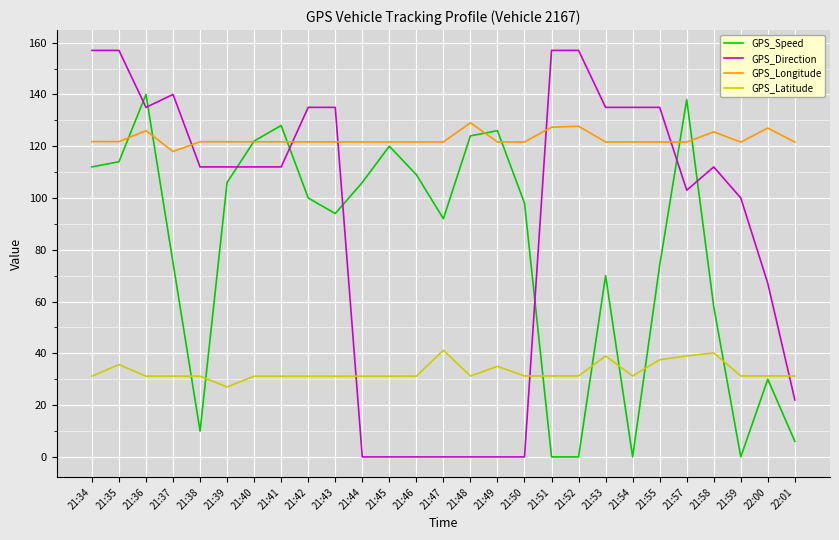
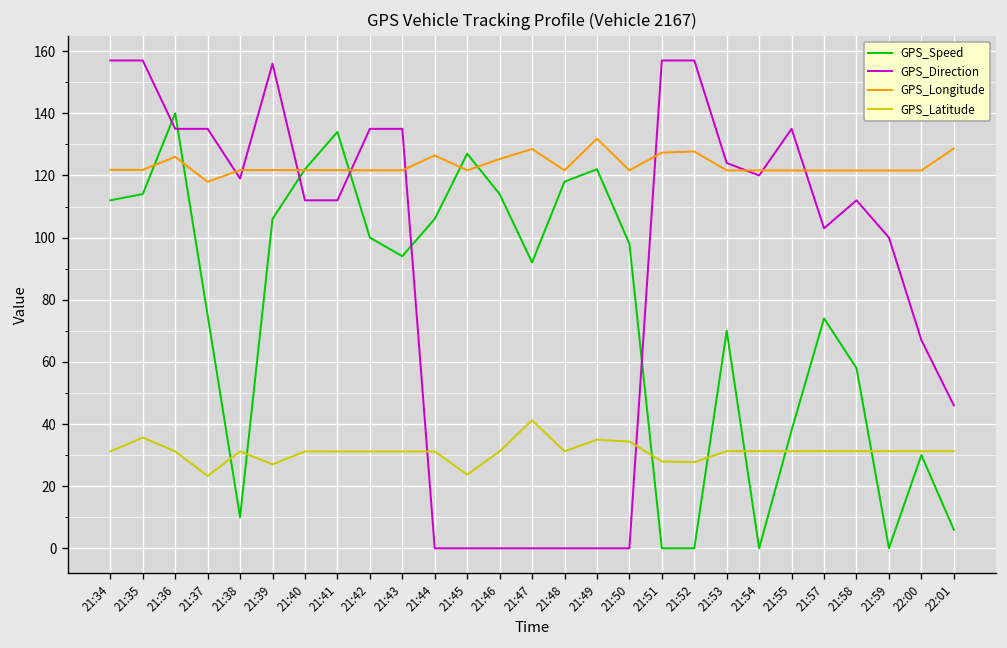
  {
    "GPS_Speed": {
      "21:34": 112,
      "21:35": 114,
      "21:36": 140,
      "21:37": 75,
      "21:38": 10,
      "21:39": 106,
-     "21:41": 128,
+     "21:41": 134,
      "21:42": 100,
      "21:43": 94,
      "21:44": 106,
-     "21:45": 120,
-     "21:46": 109,
+     "21:45": 127,
+     "21:46": 114,
      "21:47": 92,
-     "21:48": 124,
-     "21:49": 126,
+     "21:48": 118,
+     "21:49": 122,
      "21:50": 98,
      "21:51": 0,
      "21:52": 0,
      "21:53": 70,
      "21:54": 0,
-     "21:55": 74,
-     "21:57": 138,
+     "21:55": 38,
+     "21:57": 74,
      "21:58": 58,
      "21:59": 0,
      "22:00": 30,
      "22:01": 6
    },
    "GPS_Direction": {
      "21:34": 157,
      "21:35": 157,
      "21:36": 135,
-     "21:37": 140,
-     "21:38": 112,
-     "21:39": 112,
+     "21:37": 135,
+     "21:38": 119,
+     "21:39": 156,
      "21:40": 112,
      "21:41": 112,
      "21:42": 135,
      "21:43": 135,
      "21:44": 0,
      "21:45": 0,
      "21:46": 0,
      "21:47": 0,
      "21:48": 0,
      "21:49": 0,
      "21:50": 0,
      "21:51": 157,
      "21:52": 157,
-     "21:53": 135,
-     "21:54": 135,
+     "21:53": 124,
+     "21:54": 120,
      "21:55": 135,
      "21:57": 103,
      "21:58": 112,
      "21:59": 100,
      "22:00": 67,
-     "22:01": 22
+     "22:01": 46
    },
    "GPS_Longitude": {
      "21:34": 122,
      "21:35": 122,
      "21:36": 126,
      "21:37": 118,
      "21:38": 122,
      "21:39": 122,
      "21:41": 122,
      "21:42": 122,
      "21:43": 122,
-     "21:44": 122,
+     "21:44": 126,
      "21:45": 122,
-     "21:46": 122,
-     "21:47": 122,
-     "21:48": 129,
-     "21:49": 122,
+     "21:46": 125,
+     "21:47": 129,
+     "21:48": 122,
+     "21:49": 132,
      "21:50": 122,
      "21:51": 127,
      "21:52": 128,
      "21:53": 122,
      "21:54": 122,
      "21:55": 122,
      "21:57": 122,
-     "21:58": 126,
+     "21:58": 122,
      "21:59": 122,
-     "22:00": 127,
-     "22:01": 122
+     "22:00": 122,
+     "22:01": 129
    },
    "GPS_Latitude": {
      "21:34": 31,
      "21:35": 36,
      "21:36": 31,
-     "21:37": 31,
+     "21:37": 23,
      "21:38": 31,
      "21:39": 27,
      "21:40": 31,
      "21:41": 31,
      "21:42": 31,
      "21:43": 31,
      "21:44": 31,
-     "21:45": 31,
+     "21:45": 24,
      "21:46": 31,
      "21:47": 41,
      "21:48": 31,
      "21:49": 35,
-     "21:50": 31,
-     "21:51": 31,
-     "21:52": 31,
-     "21:53": 39,
+     "21:50": 34,
+     "21:51": 28,
+     "21:52": 28,
+     "21:53": 31,
      "21:54": 31,
-     "21:55": 38,
-     "21:57": 39,
-     "21:58": 40,
+     "21:55": 31,
+     "21:57": 31,
+     "21:58": 31,
      "21:59": 31,
      "22:00": 31,
      "22:01": 31
    }
  }
